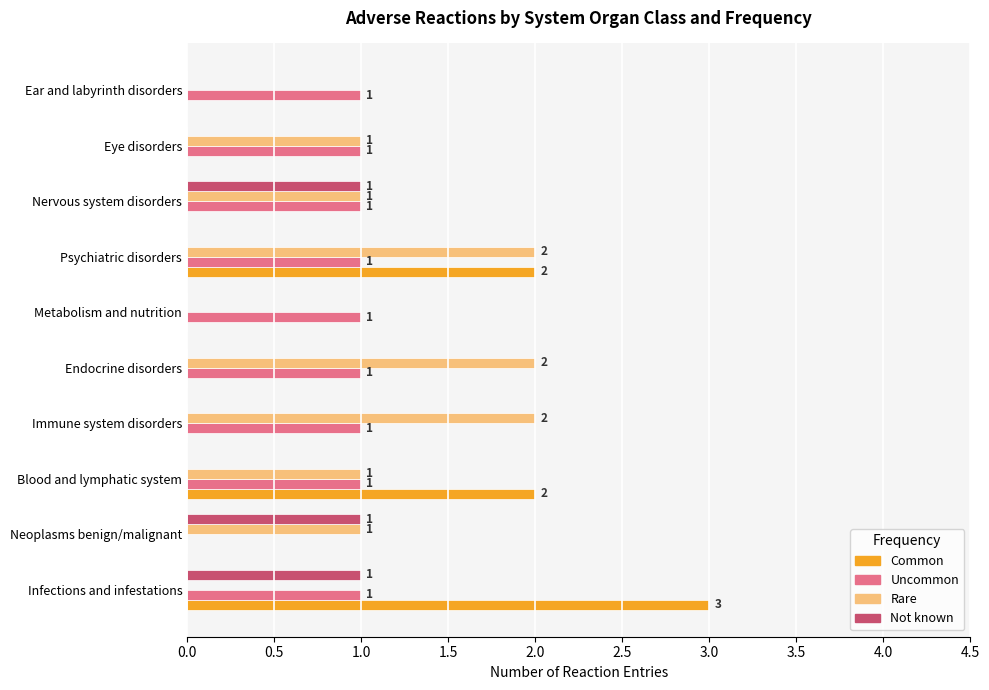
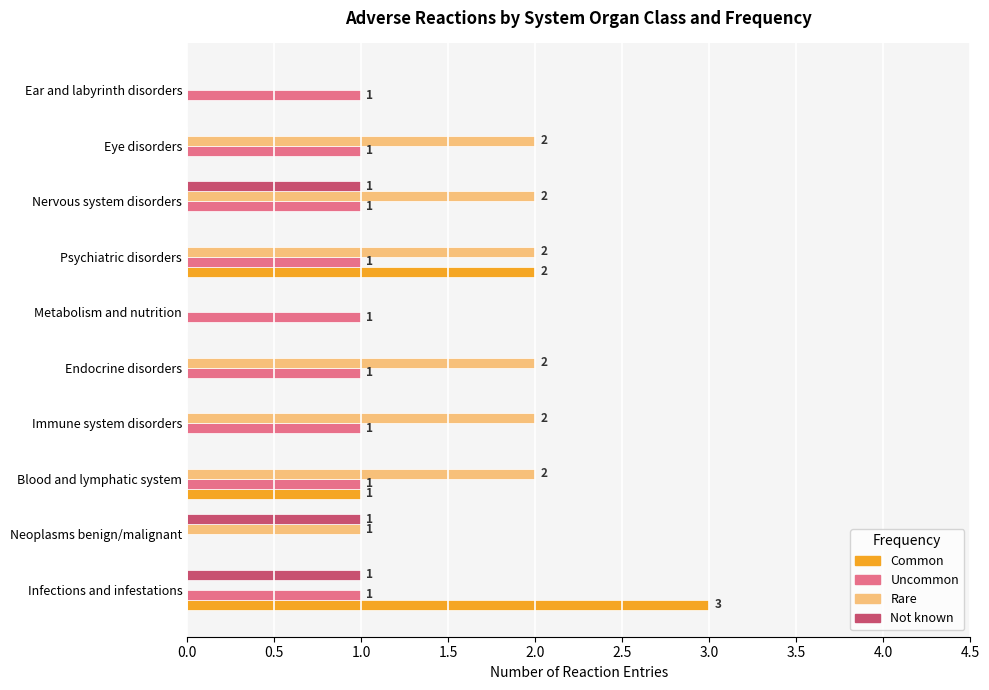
  {
    "Common": {
      "Psychiatric disorders": 2,
-     "Blood and lymphatic system": 2,
+     "Blood and lymphatic system": 1,
      "Infections and infestations": 3
    },
    "Rare": {
-     "Eye disorders": 1,
-     "Nervous system disorders": 1,
+     "Eye disorders": 2,
+     "Nervous system disorders": 2,
      "Psychiatric disorders": 2,
      "Endocrine disorders": 2,
      "Immune system disorders": 2,
-     "Blood and lymphatic system": 1
+     "Blood and lymphatic system": 2
    }
  }
